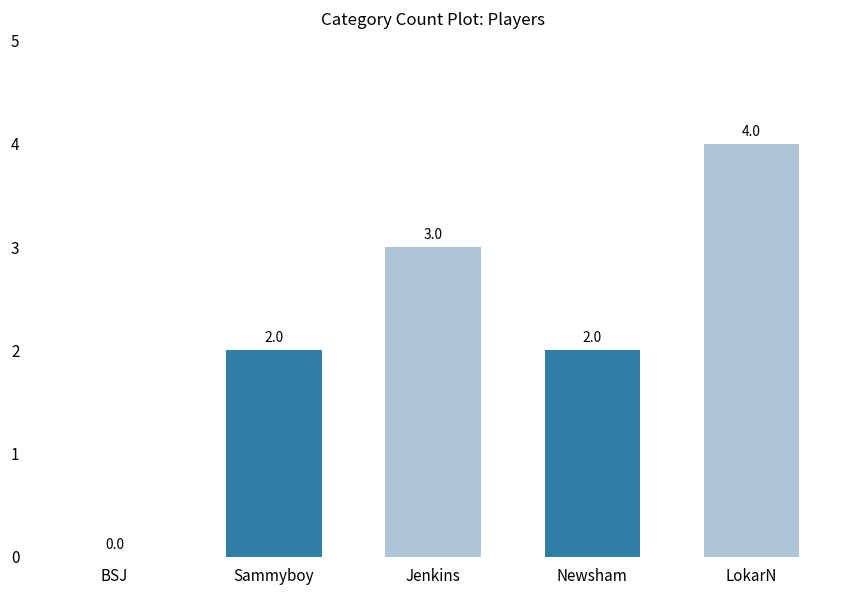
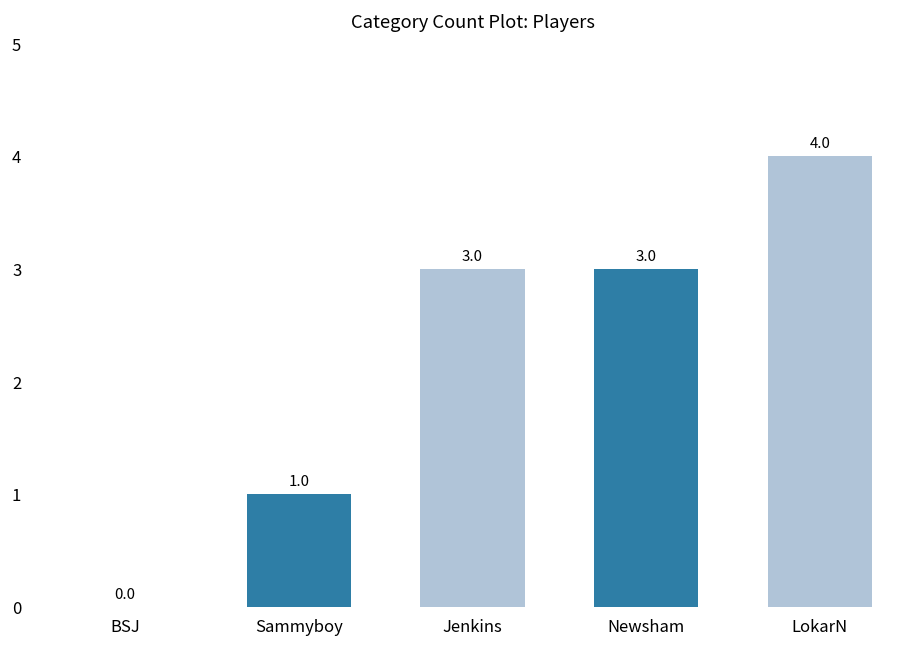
  {
    "BSJ": 0.0,
-   "Sammyboy": 2.0,
+   "Sammyboy": 1.0,
    "Jenkins": 3.0,
-   "Newsham": 2.0,
+   "Newsham": 3.0,
    "LokarN": 4.0
  }
